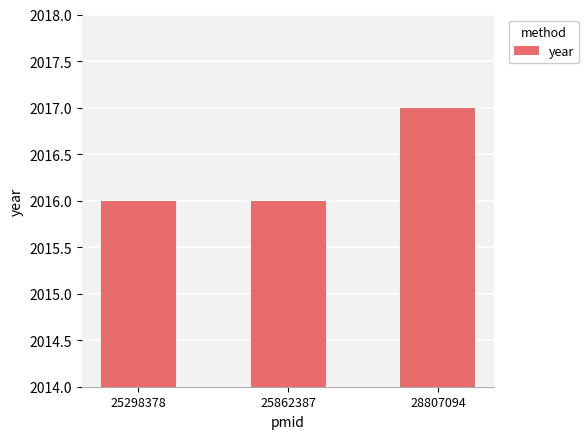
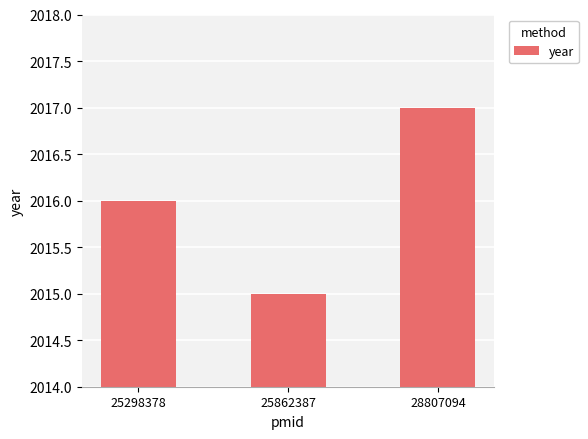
  {
    "25298378": 2016,
-   "25862387": 2016,
+   "25862387": 2015,
    "28807094": 2017
  }
